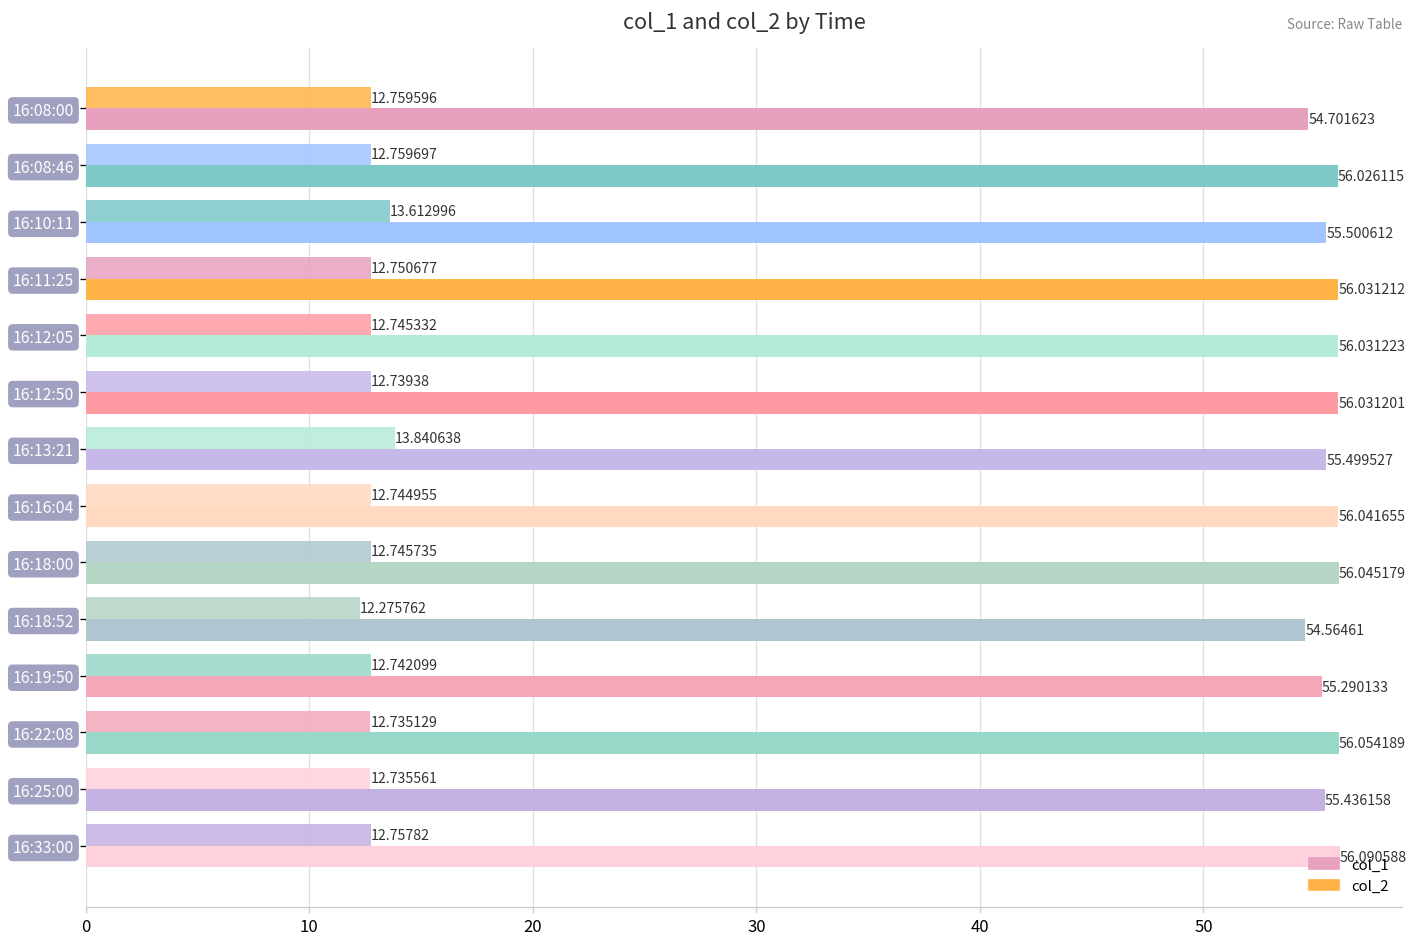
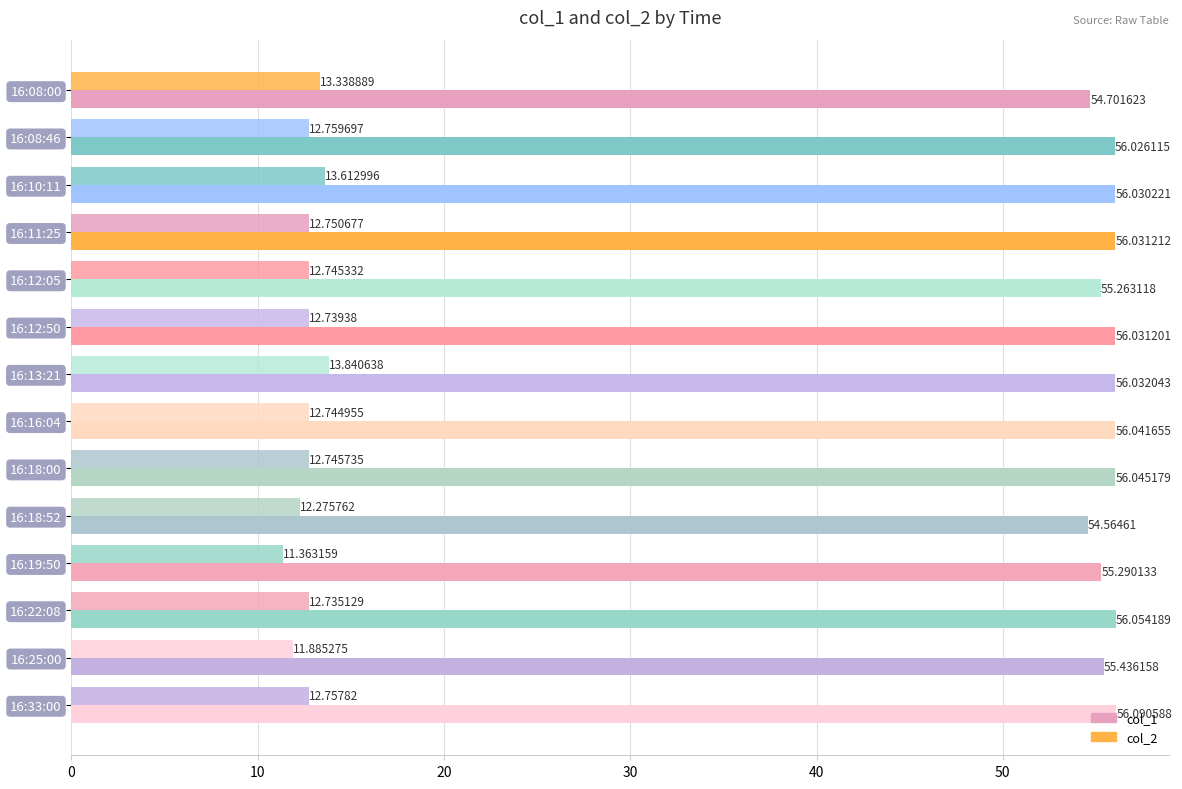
  {
    "col_1": {
      "16:08:00": 54.701623,
      "16:08:46": 56.026115,
-     "16:10:11": 55.500612,
+     "16:10:11": 56.030221,
      "16:11:25": 56.031212,
-     "16:12:05": 56.031223,
+     "16:12:05": 55.263118,
      "16:12:50": 56.031201,
-     "16:13:21": 55.499527,
+     "16:13:21": 56.032043,
      "16:16:04": 56.041655,
      "16:18:00": 56.045179,
      "16:18:52": 54.56461,
      "16:19:50": 55.290133,
      "16:22:08": 56.054189,
      "16:25:00": 55.436158,
      "16:33:00": 56.090588
    },
    "col_2": {
-     "16:08:00": 12.759596,
+     "16:08:00": 13.338889,
      "16:08:46": 12.759697,
      "16:10:11": 13.612996,
      "16:11:25": 12.750677,
      "16:12:05": 12.745332,
      "16:12:50": 12.73938,
      "16:13:21": 13.840638,
      "16:16:04": 12.744955,
      "16:18:00": 12.745735,
      "16:18:52": 12.275762,
-     "16:19:50": 12.742099,
+     "16:19:50": 11.363159,
      "16:22:08": 12.735129,
-     "16:25:00": 12.735561,
+     "16:25:00": 11.885275,
      "16:33:00": 12.75782
    }
  }
